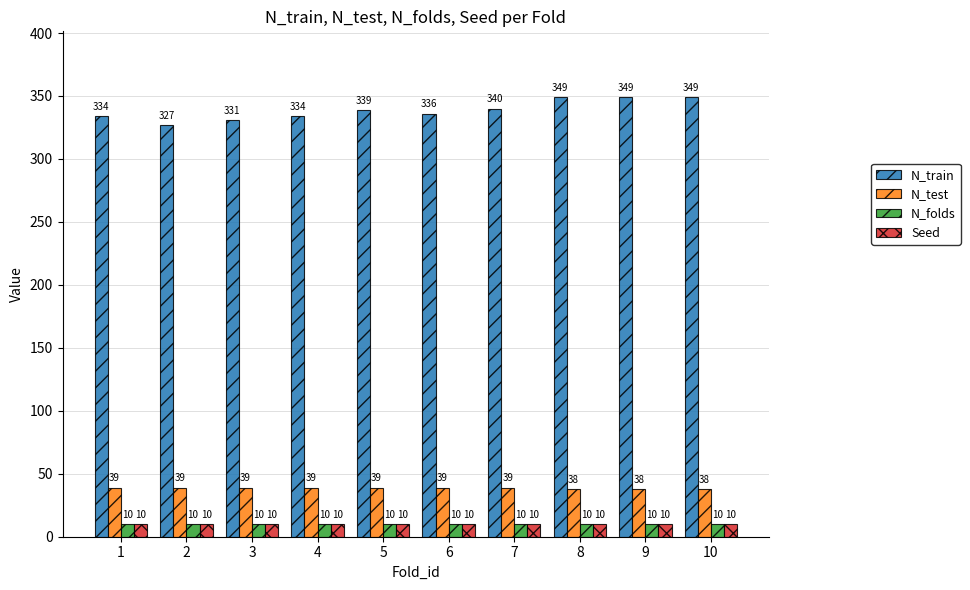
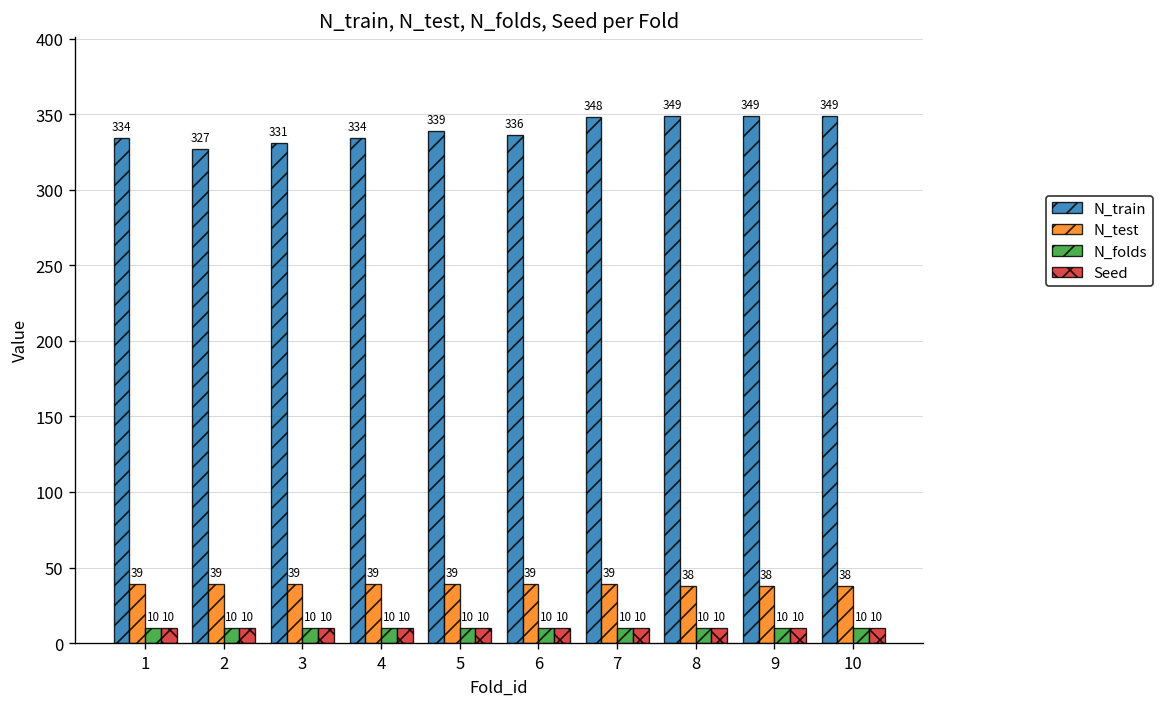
  {
    "N_train": {
      "1": 334,
      "2": 327,
      "3": 331,
      "4": 334,
      "5": 339,
      "6": 336,
-     "7": 340,
+     "7": 348,
      "8": 349,
      "9": 349,
      "10": 349
    },
    "N_test": {
      "1": 39,
      "2": 39,
      "3": 39,
      "4": 39,
      "5": 39,
      "6": 39,
      "7": 39,
      "8": 38,
      "9": 38,
      "10": 38
    },
    "N_folds": {
      "1": 10,
      "2": 10,
      "3": 10,
      "4": 10,
      "5": 10,
      "6": 10,
      "7": 10,
      "8": 10,
      "9": 10,
      "10": 10
    },
    "Seed": {
      "1": 10,
      "2": 10,
      "3": 10,
      "4": 10,
      "5": 10,
      "6": 10,
      "7": 10,
      "8": 10,
      "9": 10,
      "10": 10
    }
  }
